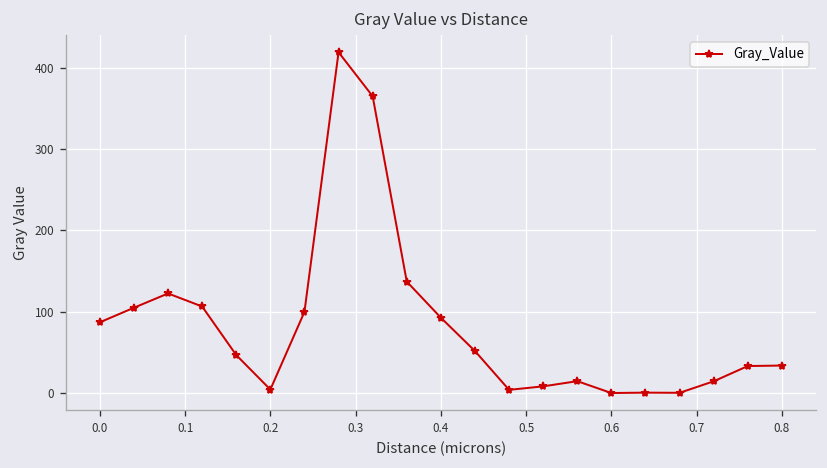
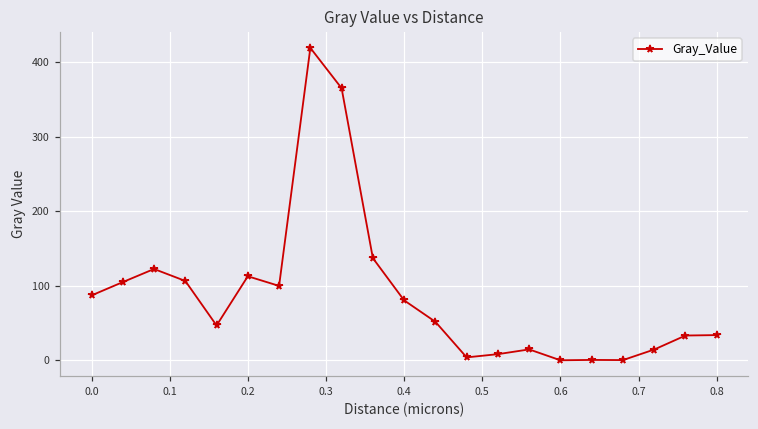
  {
    "0.0": 90,
-   "0.2": 0,
-   "0.4": 90,
+   "0.2": 110,
+   "0.4": 80,
    "0.6": 0,
    "0.8": 30
  }
